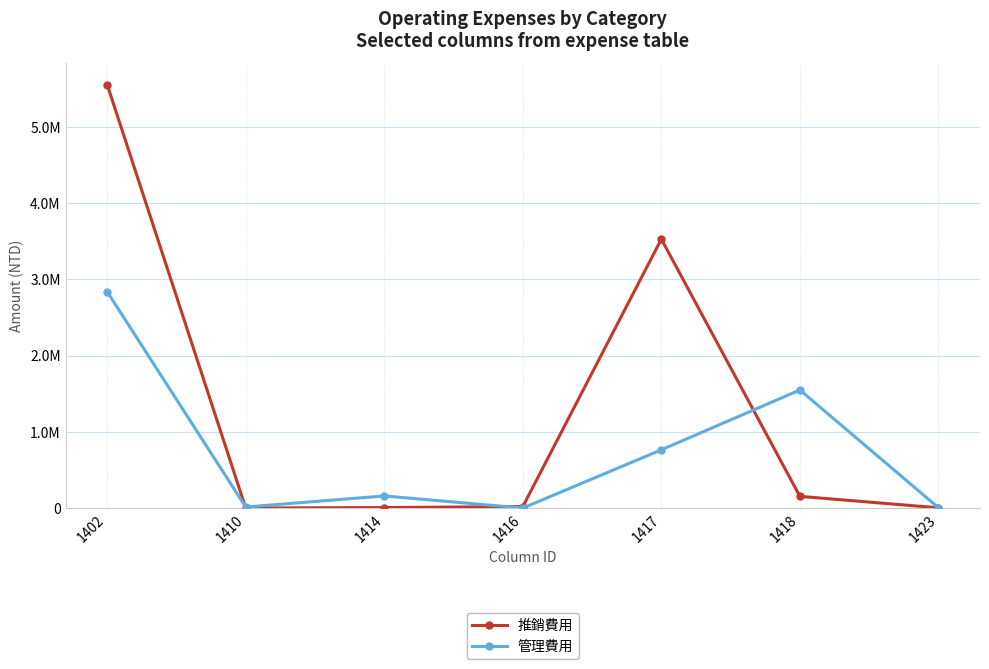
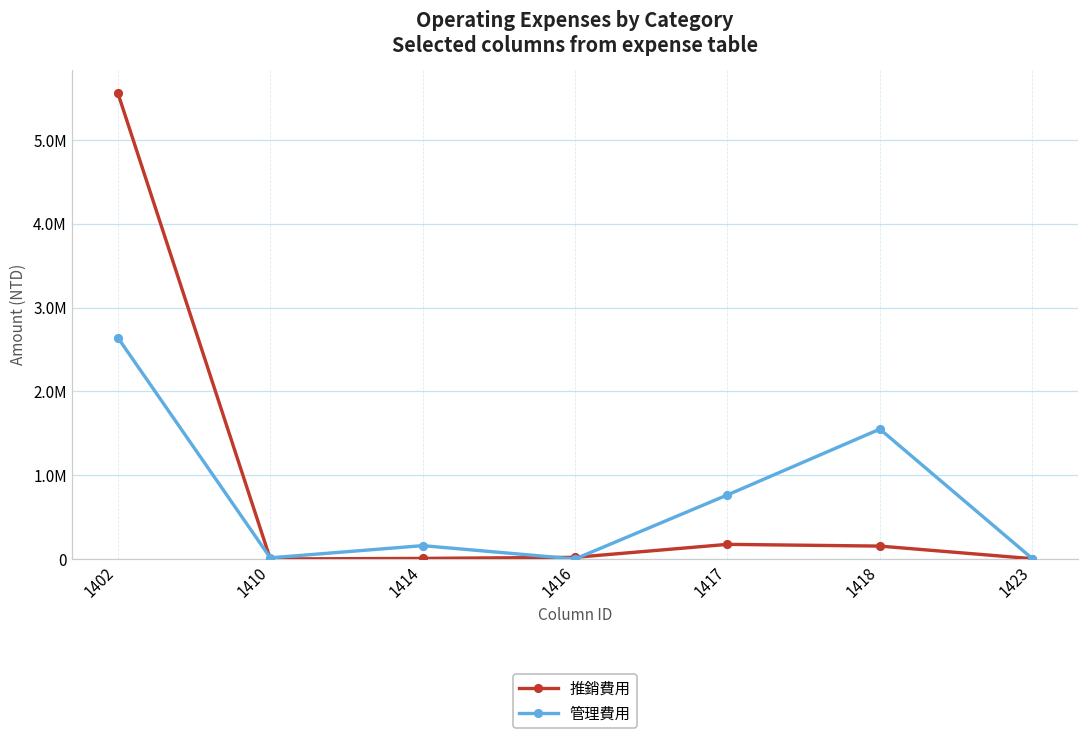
  {
    "推銷費用": {
      "1402": 5600000,
      "1414": 0,
-     "1417": 3500000,
+     "1417": 200000,
      "1418": 200000
    },
    "管理費用": {
-     "1402": 2800000,
+     "1402": 2600000,
      "1414": 200000,
      "1417": 800000,
      "1418": 1500000
    }
  }
